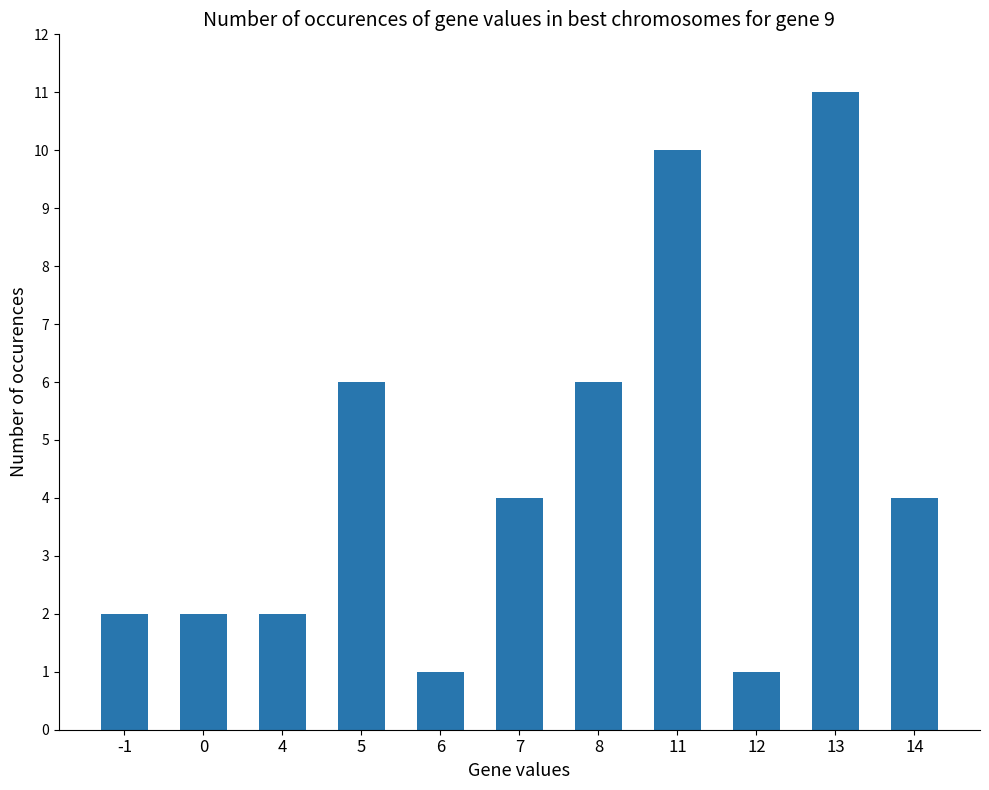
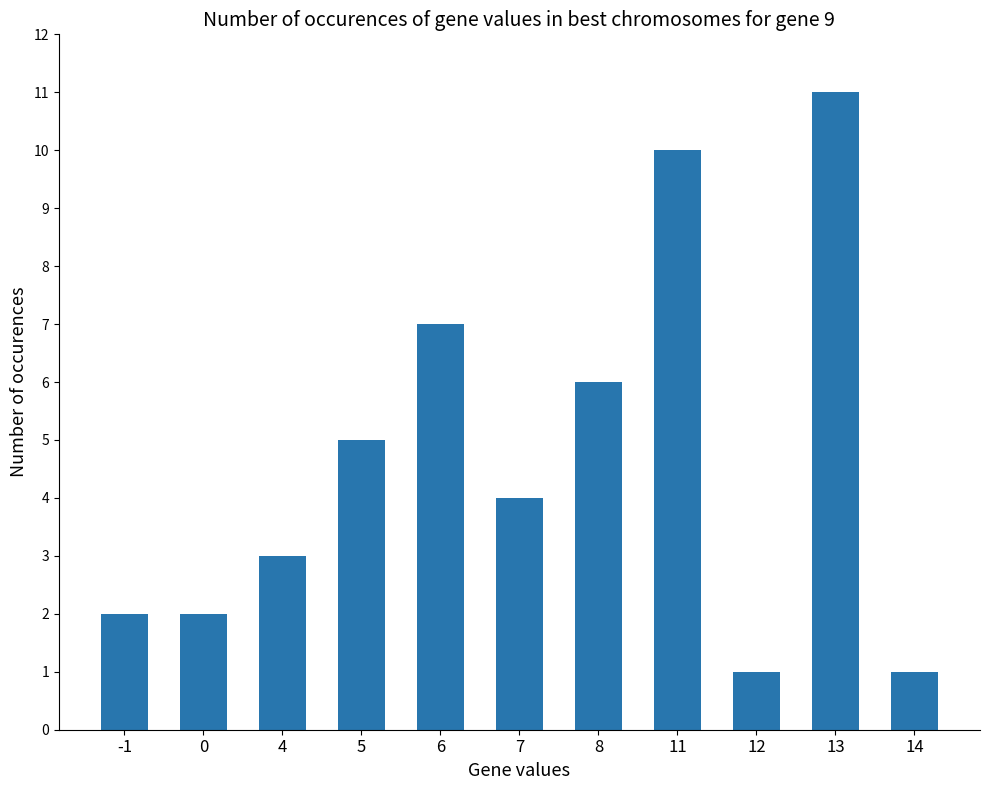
  {
    "-1": 2,
    "0": 2,
-   "4": 2,
-   "5": 6,
-   "6": 1,
+   "4": 3,
+   "5": 5,
+   "6": 7,
    "7": 4,
    "8": 6,
    "11": 10,
    "12": 1,
    "13": 11,
-   "14": 4
+   "14": 1
  }
